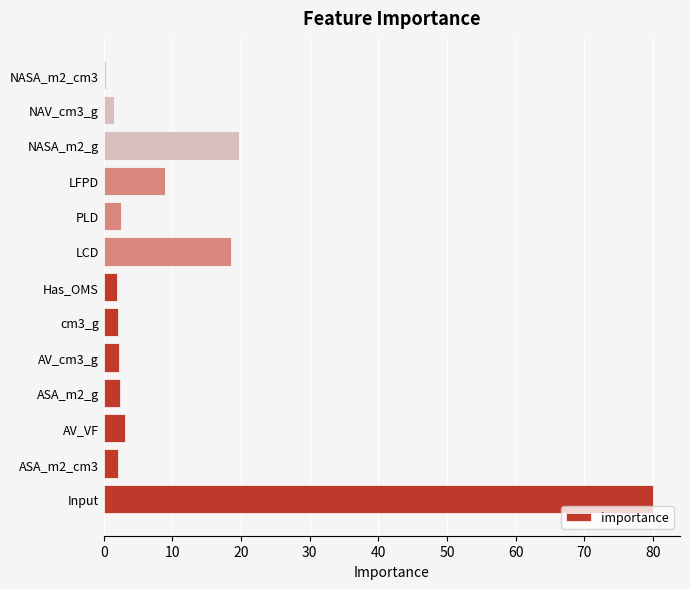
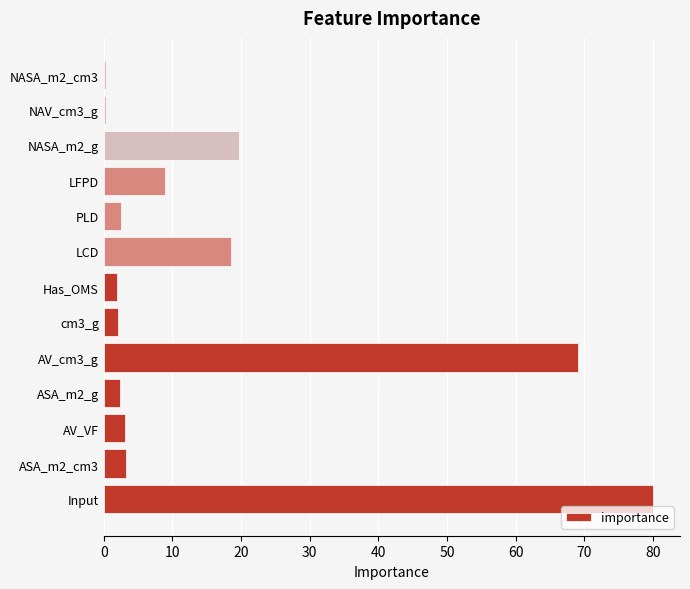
  {
-   "NAV_cm3_g": 1,
+   "NAV_cm3_g": 0,
    "NASA_m2_g": 20,
    "LFPD": 9,
    "PLD": 3,
    "LCD": 18,
    "Has_OMS": 2,
    "cm3_g": 2,
-   "AV_cm3_g": 2,
+   "AV_cm3_g": 69,
    "ASA_m2_g": 2,
    "AV_VF": 3,
-   "ASA_m2_cm3": 2,
+   "ASA_m2_cm3": 3,
    "Input": 80
  }
